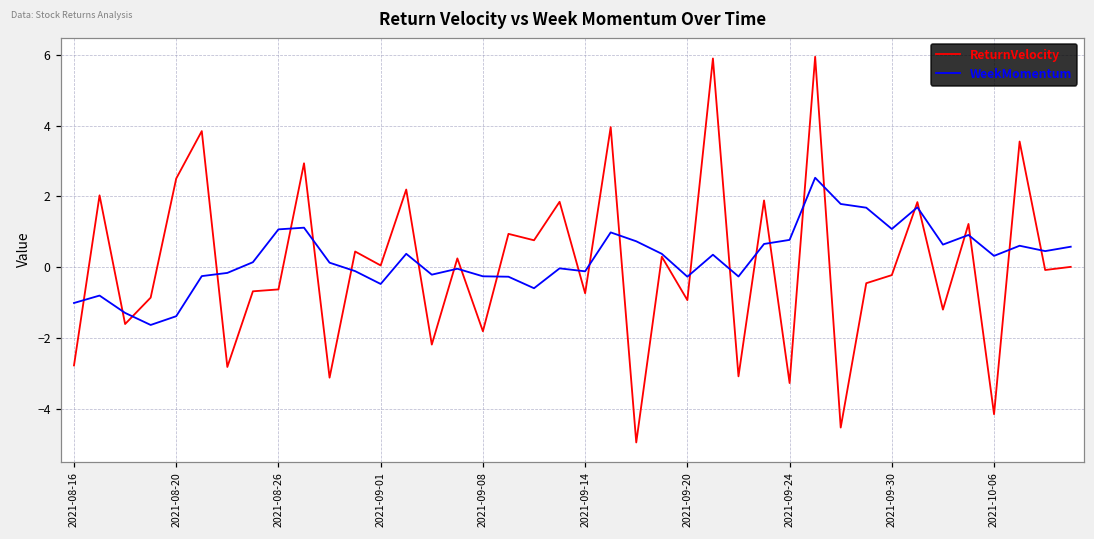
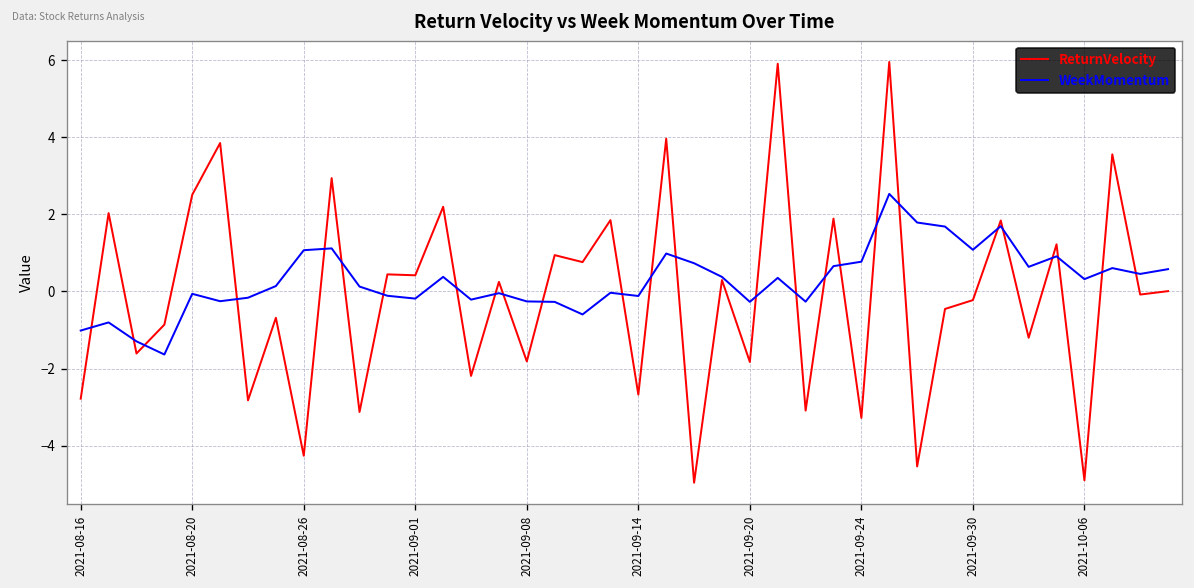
  {
    "ReturnVelocity": {
      "2021-08-16": -2.8,
      "2021-08-20": 2.5,
-     "2021-08-26": -0.6,
-     "2021-09-01": 0.0,
+     "2021-08-26": -4.3,
+     "2021-09-01": 0.4,
      "2021-09-08": -1.8,
-     "2021-09-14": -0.7,
-     "2021-09-20": -0.9,
+     "2021-09-14": -2.7,
+     "2021-09-20": -1.8,
      "2021-09-24": -3.3,
      "2021-09-30": -0.2,
-     "2021-10-06": -4.2
+     "2021-10-06": -4.9
    },
    "WeekMomentum": {
      "2021-08-16": -1.0,
-     "2021-08-20": -1.4,
+     "2021-08-20": -0.1,
      "2021-08-26": 1.1,
-     "2021-09-01": -0.5,
+     "2021-09-01": -0.2,
      "2021-09-08": -0.3,
      "2021-09-14": -0.1,
      "2021-09-20": -0.3,
      "2021-09-24": 0.8,
      "2021-09-30": 1.1,
      "2021-10-06": 0.3
    }
  }
